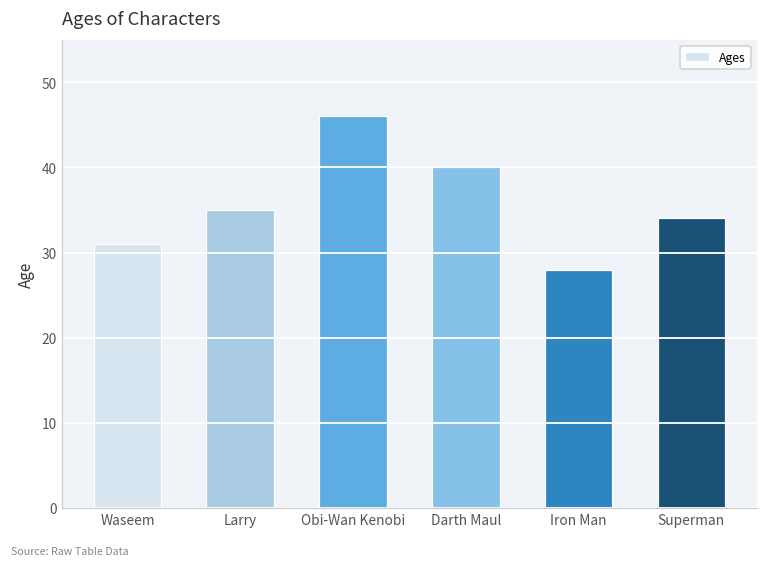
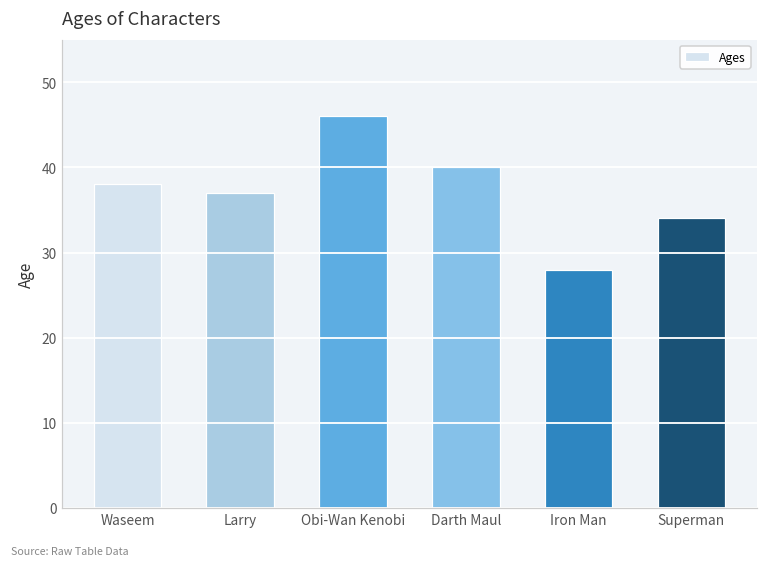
  {
-   "Waseem": 31,
-   "Larry": 35,
+   "Waseem": 38,
+   "Larry": 37,
    "Obi-Wan Kenobi": 46,
    "Darth Maul": 40,
    "Iron Man": 28,
    "Superman": 34
  }
